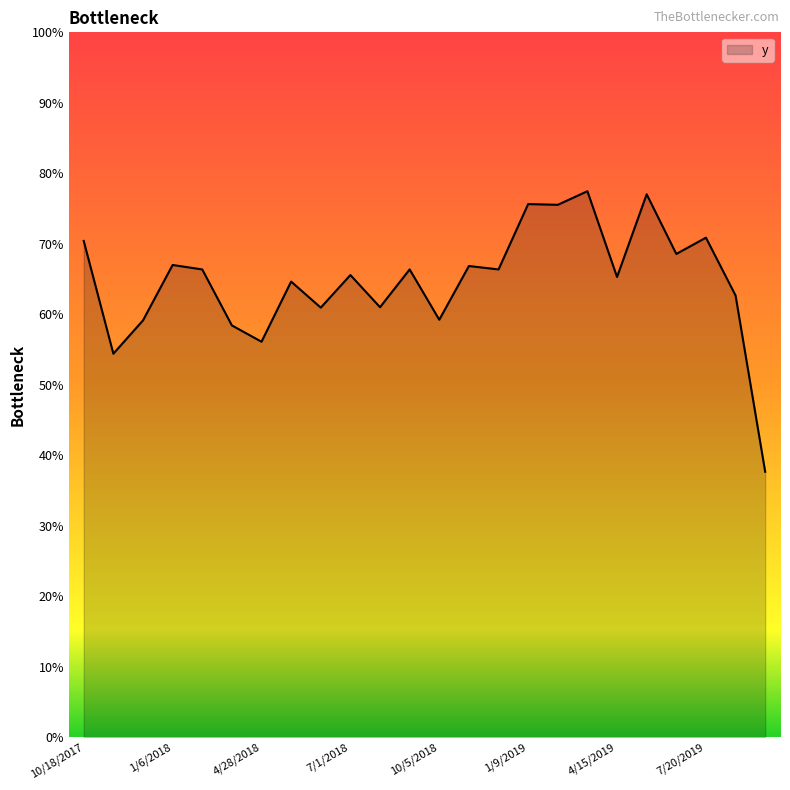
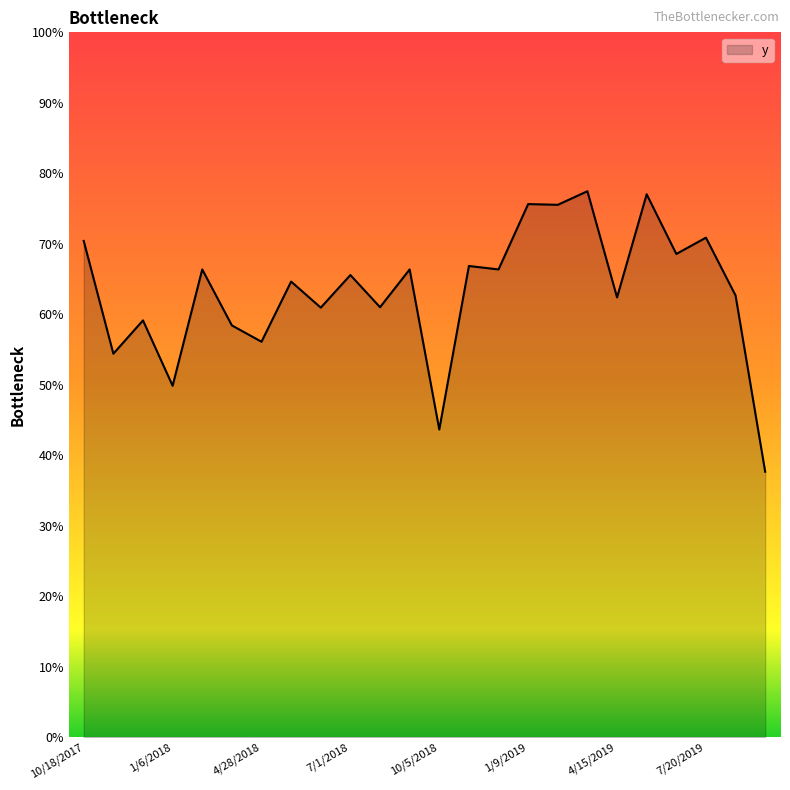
  {
    "10/18/2017": "70%",
-   "1/6/2018": "67%",
+   "1/6/2018": "50%",
    "4/28/2018": "56%",
    "7/1/2018": "66%",
-   "10/5/2018": "59%",
+   "10/5/2018": "44%",
    "1/9/2019": "76%",
-   "4/15/2019": "65%",
+   "4/15/2019": "62%",
    "7/20/2019": "71%"
  }
